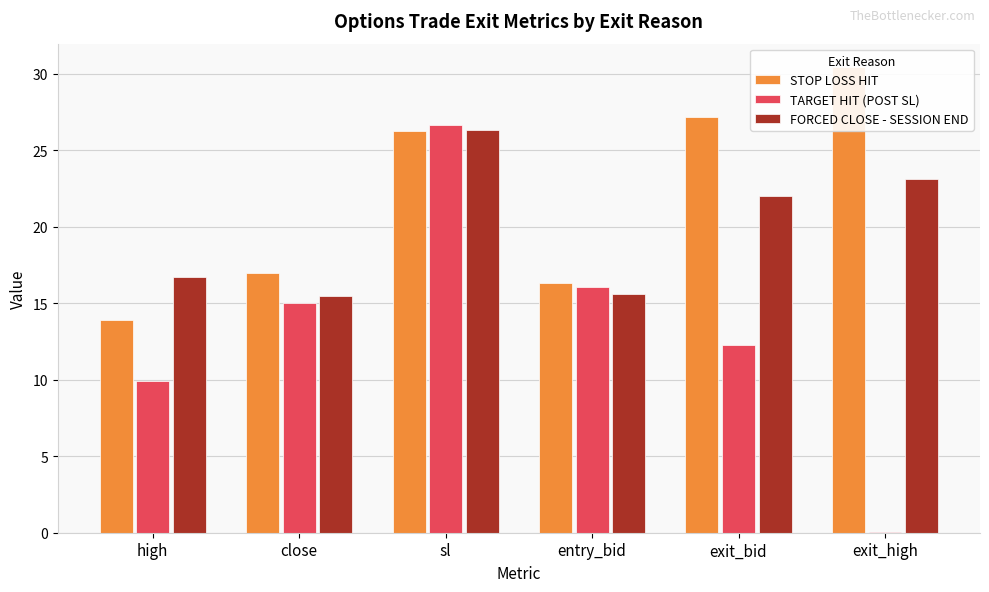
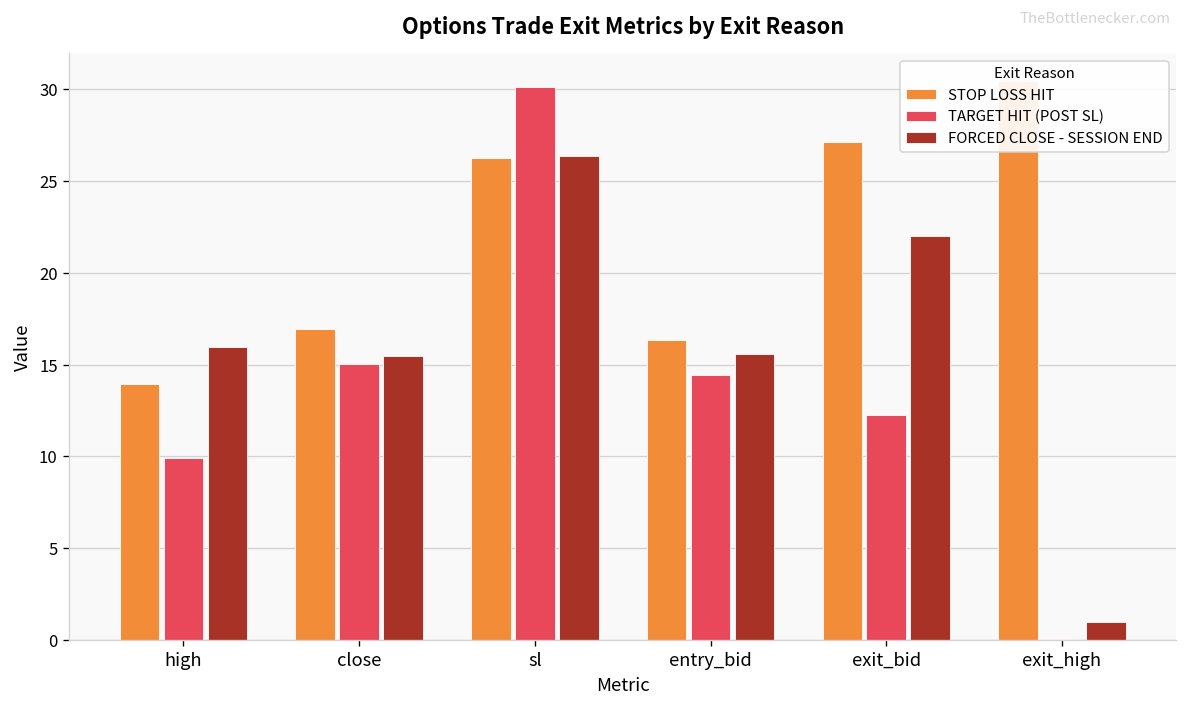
  {
    "STOP LOSS HIT": {
      "high": 13.9,
      "close": 17.0,
      "sl": 26.3,
      "entry_bid": 16.3,
      "exit_bid": 27.2
    },
    "TARGET HIT (POST SL)": {
      "high": 9.9,
      "close": 15.0,
-     "sl": 26.7,
-     "entry_bid": 16.1,
+     "sl": 30.1,
+     "entry_bid": 14.4,
      "exit_bid": 12.3
    },
    "FORCED CLOSE - SESSION END": {
-     "high": 16.7,
+     "high": 15.9,
      "close": 15.5,
      "sl": 26.4,
      "entry_bid": 15.6,
      "exit_bid": 22.0,
-     "exit_high": 23.1
+     "exit_high": 1.0
    }
  }
